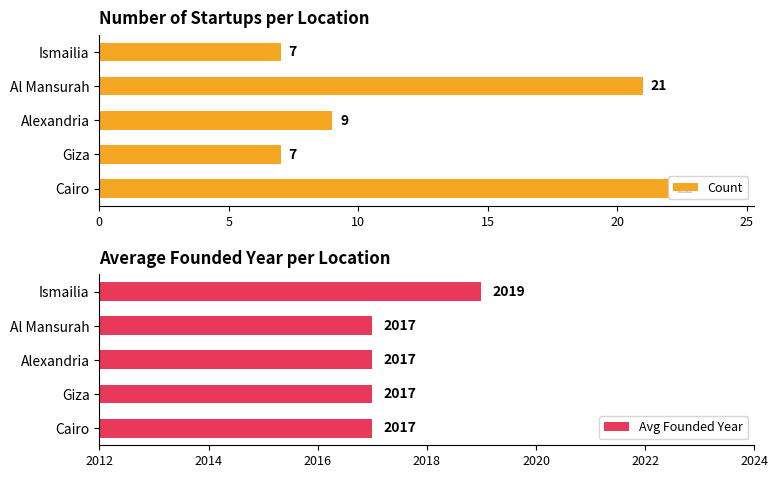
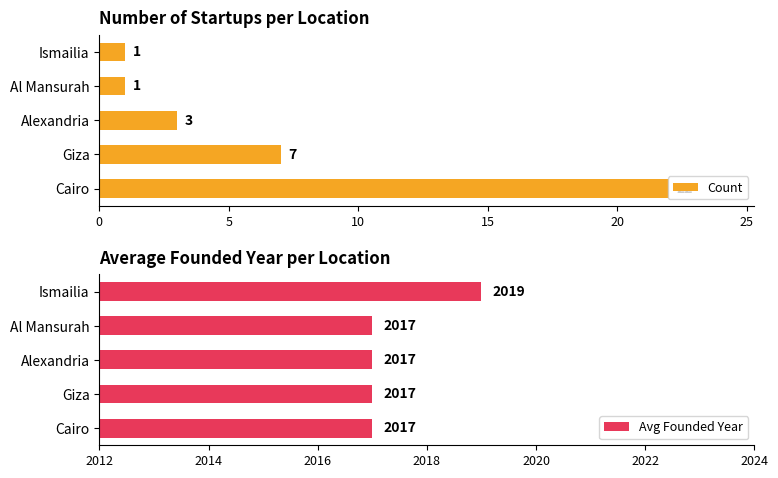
  {
    "Number of Startups per Location": {
-     "Ismailia": 7,
-     "Al Mansurah": 21,
-     "Alexandria": 9,
+     "Ismailia": 1,
+     "Al Mansurah": 1,
+     "Alexandria": 3,
      "Giza": 7
    },
    "Average Founded Year per Location": {
      "Ismailia": 2019,
      "Al Mansurah": 2017,
      "Alexandria": 2017,
      "Giza": 2017,
      "Cairo": 2017
    }
  }
